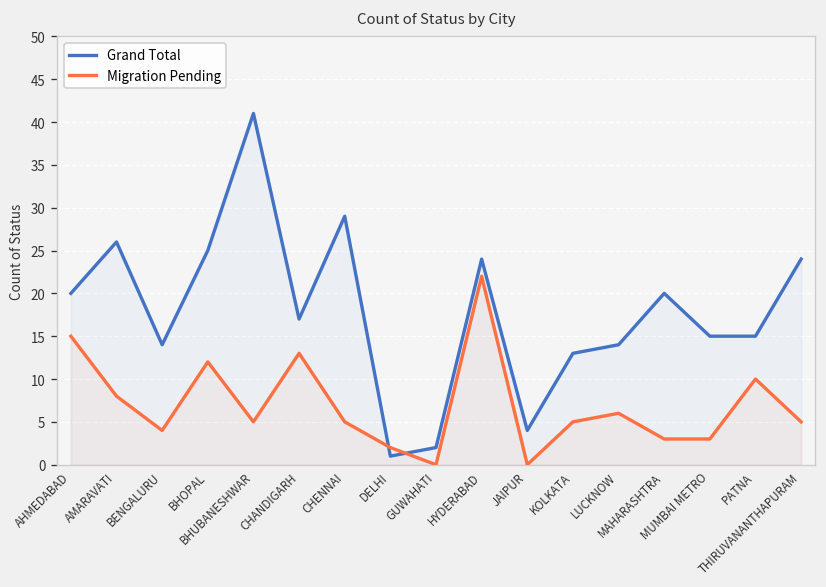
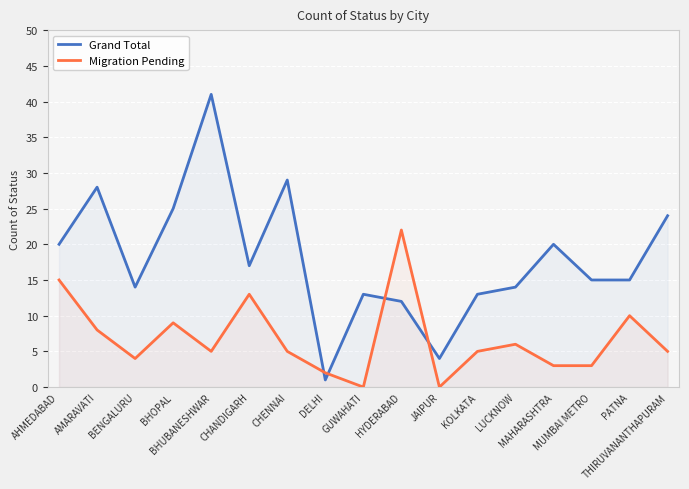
  {
    "Grand Total": {
      "AHMEDABAD": 20,
-     "AMARAVATI": 26,
+     "AMARAVATI": 28,
      "BENGALURU": 14,
      "BHOPAL": 25,
      "BHUBANESHWAR": 41,
      "CHANDIGARH": 17,
      "CHENNAI": 29,
      "DELHI": 1,
-     "GUWAHATI": 2,
-     "HYDERABAD": 24,
+     "GUWAHATI": 13,
+     "HYDERABAD": 12,
      "JAIPUR": 4,
      "KOLKATA": 13,
      "LUCKNOW": 14,
      "MAHARASHTRA": 20,
      "MUMBAI METRO": 15,
      "PATNA": 15,
      "THIRUVANANTHAPURAM": 24
    },
    "Migration Pending": {
      "AHMEDABAD": 15,
      "AMARAVATI": 8,
      "BENGALURU": 4,
-     "BHOPAL": 12,
+     "BHOPAL": 9,
      "BHUBANESHWAR": 5,
      "CHANDIGARH": 13,
      "CHENNAI": 5,
      "DELHI": 2,
      "GUWAHATI": 0,
      "HYDERABAD": 22,
      "JAIPUR": 0,
      "KOLKATA": 5,
      "LUCKNOW": 6,
      "MAHARASHTRA": 3,
      "MUMBAI METRO": 3,
      "PATNA": 10,
      "THIRUVANANTHAPURAM": 5
    }
  }
